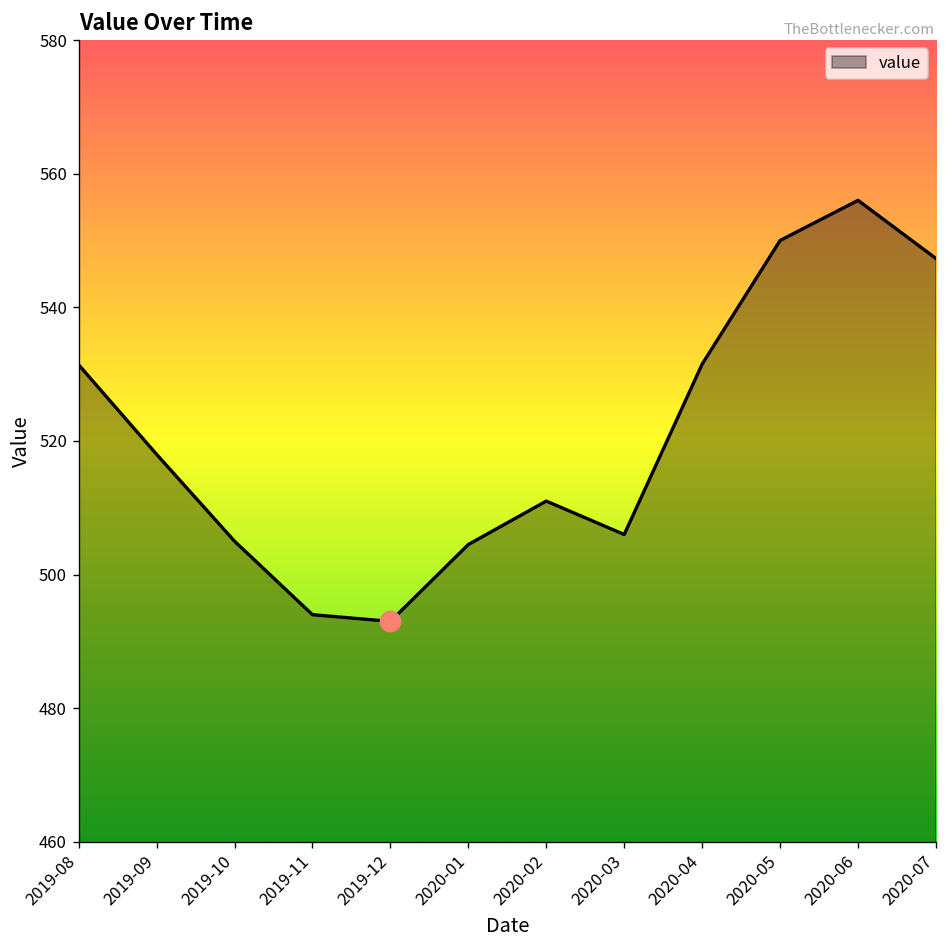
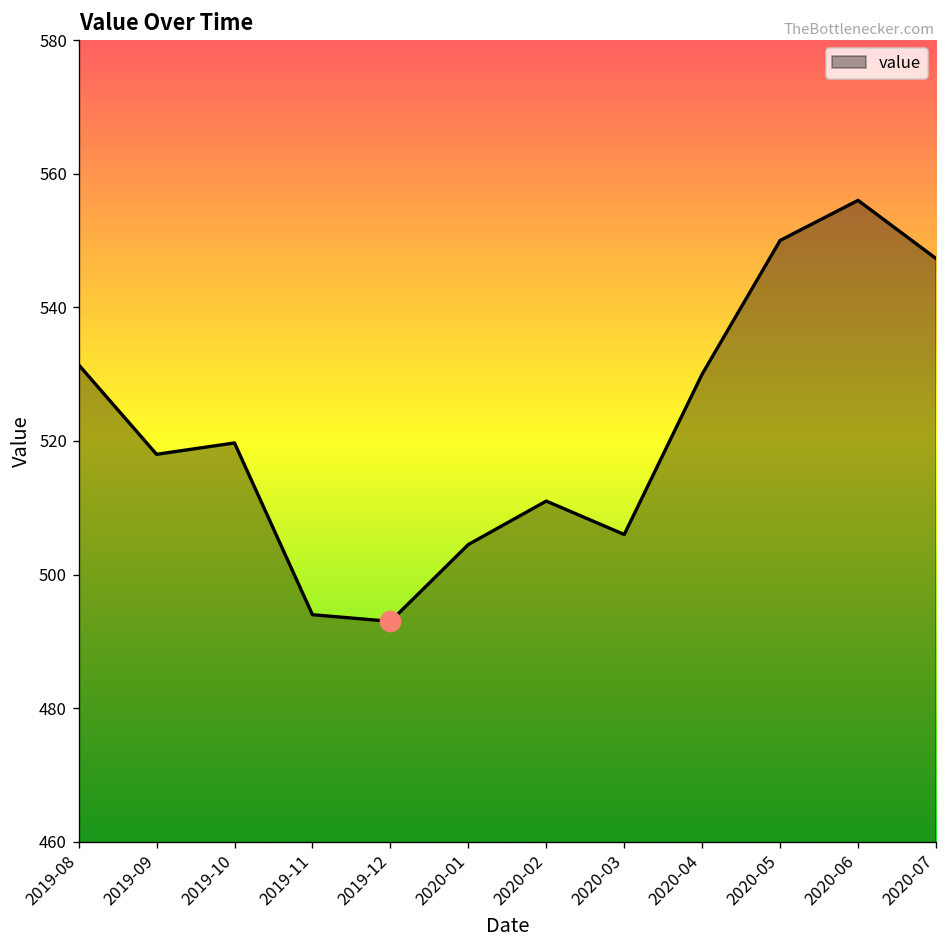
  {
    "value": {
      "2019-08": 531,
      "2019-09": 518,
-     "2019-10": 505,
+     "2019-10": 520,
      "2019-11": 494,
      "2020-01": 505,
      "2020-02": 511,
      "2020-03": 506,
-     "2020-04": 532,
+     "2020-04": 530,
      "2020-05": 550,
      "2020-06": 556,
      "2020-07": 547
    }
  }
